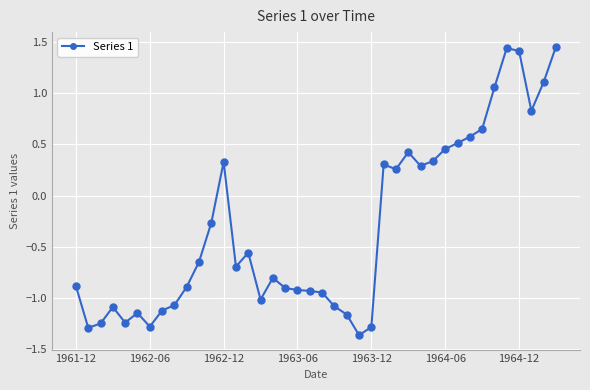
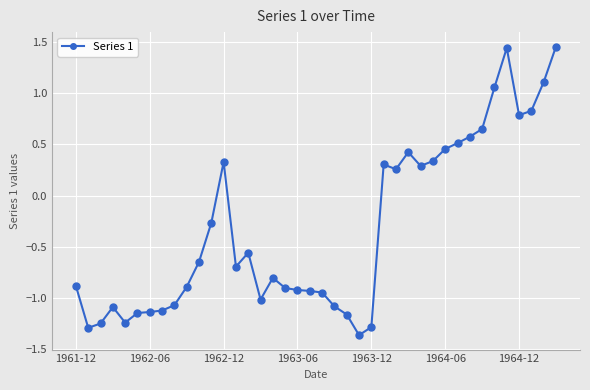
  {
    "1961-12": -0.88,
-   "1962-06": -1.28,
+   "1962-06": -1.13,
    "1962-12": 0.33,
    "1963-06": -0.92,
    "1963-12": -1.28,
    "1964-06": 0.45,
-   "1964-12": 1.41
+   "1964-12": 0.78
  }
